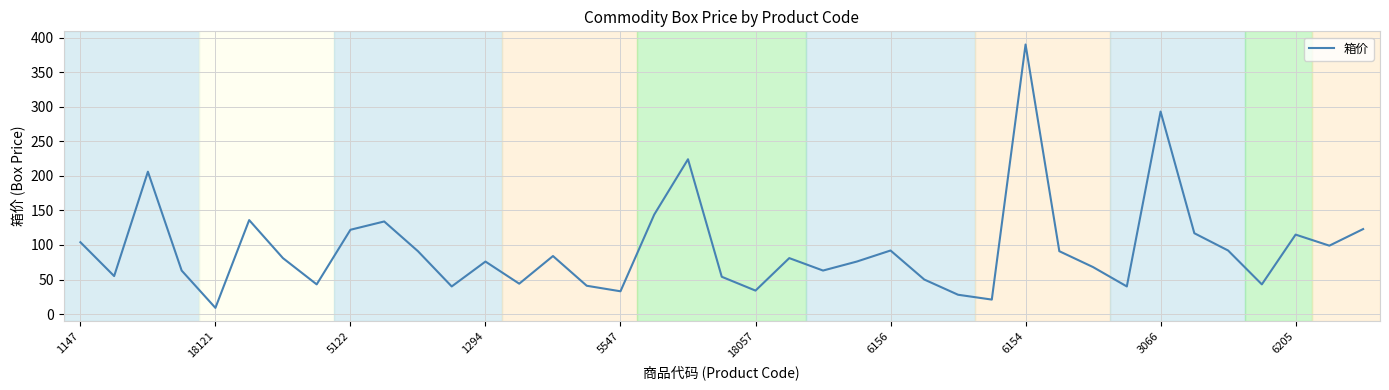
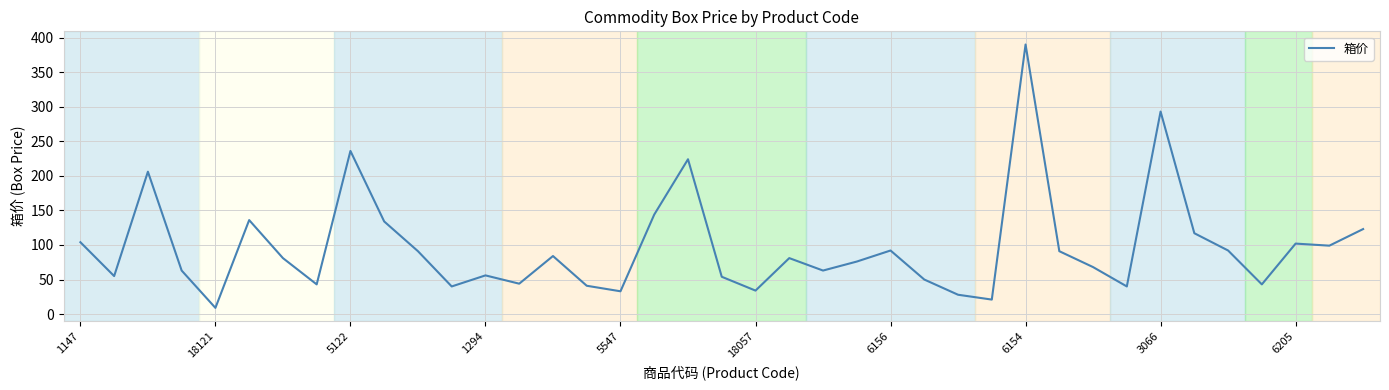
  {
    "1147": 100,
    "18121": 10,
-   "5122": 120,
-   "1294": 80,
+   "5122": 240,
+   "1294": 60,
    "5547": 30,
    "18057": 30,
    "6156": 90,
    "6154": 390,
    "3066": 290,
-   "6205": 120
+   "6205": 100
  }
